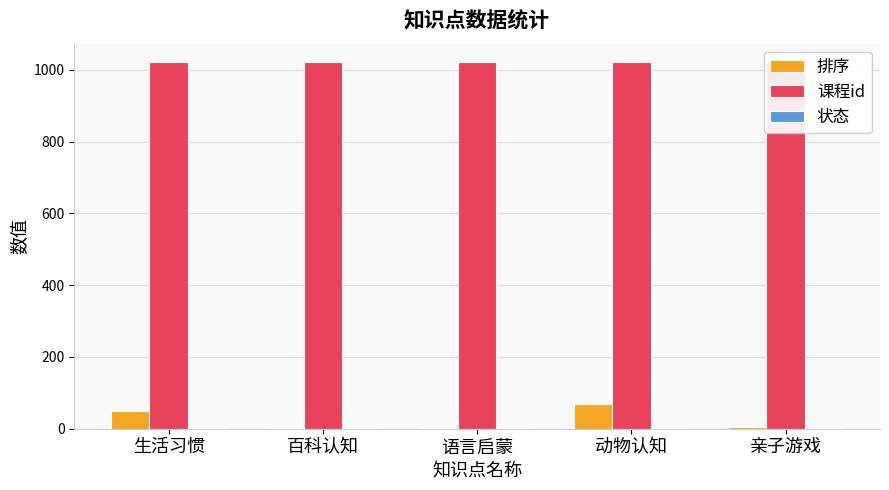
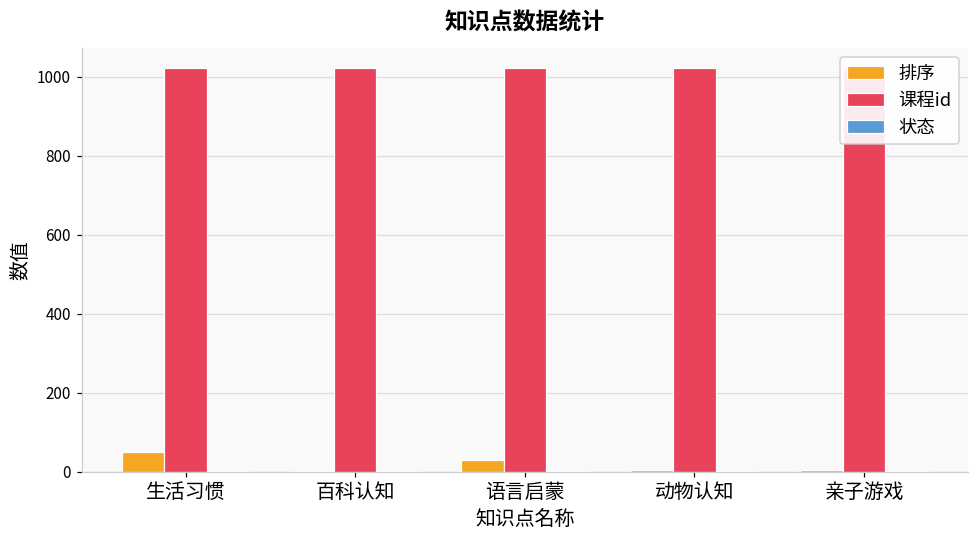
  {
    "排序": {
      "生活习惯": 50,
-     "语言启蒙": 0,
-     "动物认知": 70
+     "语言启蒙": 30,
+     "动物认知": 0
    },
    "课程id": {
      "生活习惯": 1020,
      "百科认知": 1020,
      "语言启蒙": 1020,
      "动物认知": 1020
    }
  }
